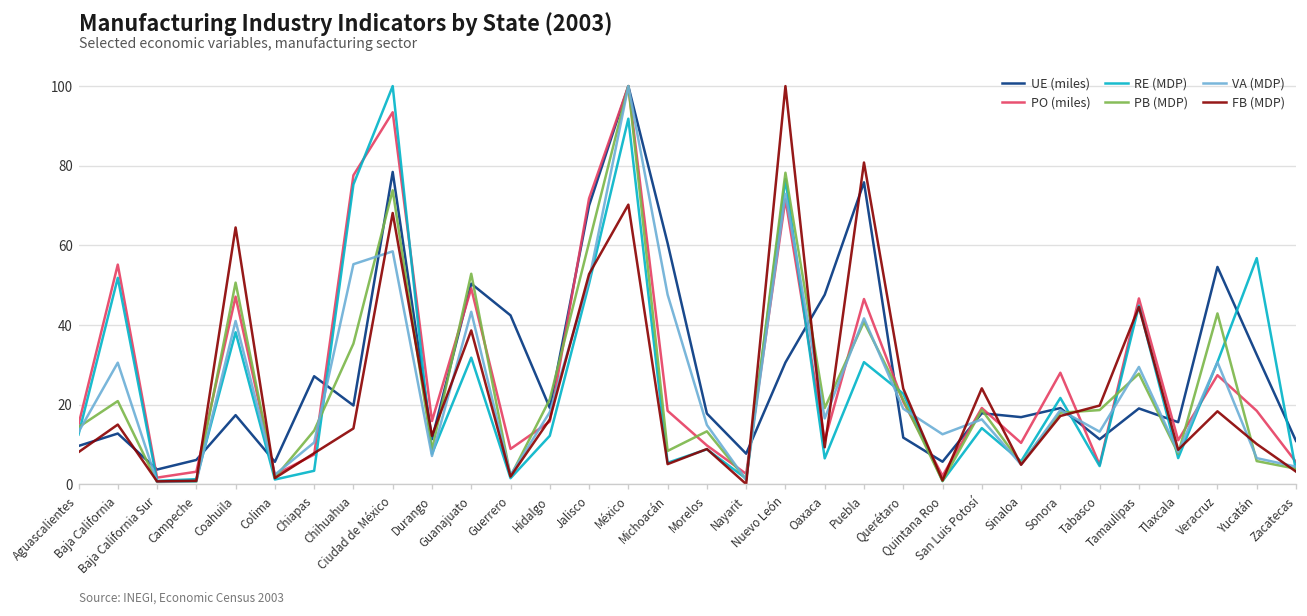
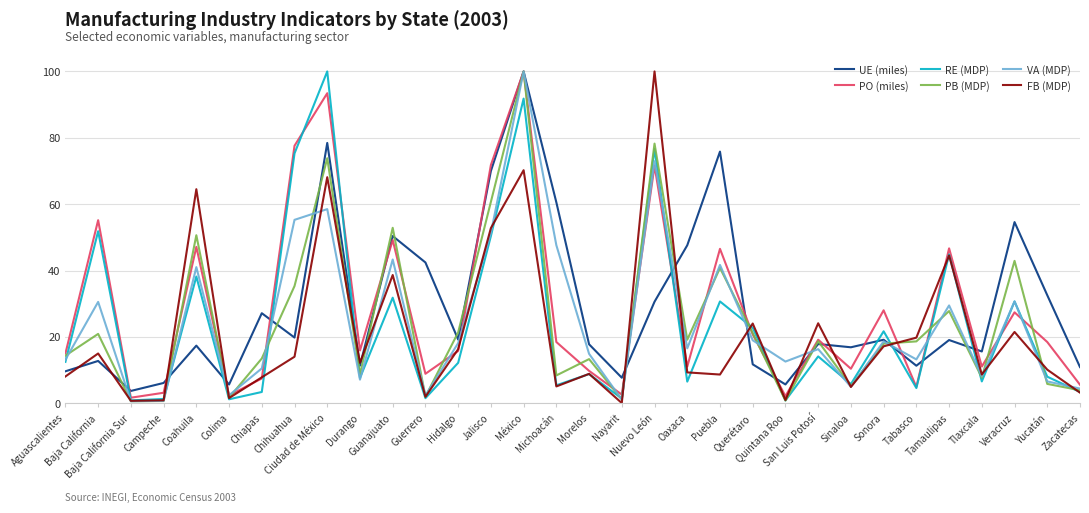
  {
    "UE (miles)": {
      "Aguascalientes": 10,
      "Baja California": 13,
      "Baja California Sur": 4,
      "Campeche": 6,
      "Coahuila": 17,
      "Colima": 6,
      "Chiapas": 27,
      "Chihuahua": 20,
      "Ciudad de México": 78,
      "Durango": 11,
      "Guanajuato": 50,
      "Guerrero": 42,
      "Hidalgo": 19,
      "Jalisco": 70,
      "Michoacán": 61,
      "Morelos": 18,
      "Nayarit": 8,
      "Nuevo León": 31,
      "Oaxaca": 48,
      "Puebla": 76,
      "Querétaro": 12,
      "Quintana Roo": 6,
      "San Luis Potosí": 18,
      "Sinaloa": 17,
      "Tabasco": 11,
      "Tamaulipas": 19,
      "Tlaxcala": 16,
      "Veracruz": 55,
      "Yucatán": 33,
      "Zacatecas": 11
    },
    "PO (miles)": {
      "Baja California": 55,
      "Baja California Sur": 2,
      "Campeche": 3,
      "Coahuila": 47,
      "Chihuahua": 78,
      "Ciudad de México": 93,
      "Durango": 16,
      "Guanajuato": 49,
      "Guerrero": 9,
      "Jalisco": 72,
      "Michoacán": 18,
      "Morelos": 10,
      "Nayarit": 3,
      "Nuevo León": 72,
      "Oaxaca": 11,
      "Puebla": 47,
      "Quintana Roo": 2,
      "Sinaloa": 10,
      "Sonora": 28,
      "Tamaulipas": 47,
      "Tlaxcala": 11,
      "Veracruz": 27,
      "Yucatán": 18,
      "Zacatecas": 6
    },
    "RE (MDP)": {
      "Baja California": 52,
      "Coahuila": 38,
      "Chiapas": 3,
      "Chihuahua": 75,
      "Ciudad de México": 100,
      "Guanajuato": 32,
      "Hidalgo": 12,
      "Jalisco": 50,
      "México": 92,
      "Nuevo León": 77,
      "Oaxaca": 7,
      "Puebla": 31,
      "Querétaro": 23,
      "San Luis Potosí": 14,
      "Sonora": 22,
      "Tlaxcala": 7,
-     "Yucatán": 57
+     "Yucatán": 8
    },
    "PB (MDP)": {
      "Baja California": 21,
      "Coahuila": 51,
      "Chiapas": 14,
      "Chihuahua": 35,
      "Ciudad de México": 74,
      "Durango": 9,
      "Guanajuato": 53,
      "Hidalgo": 21,
      "Jalisco": 61,
      "Michoacán": 8,
      "Morelos": 13,
      "Nuevo León": 78,
      "Oaxaca": 19,
      "Puebla": 41,
      "Tabasco": 19,
      "Tamaulipas": 28,
      "Veracruz": 43
    },
    "VA (MDP)": {
      "Baja California": 31,
      "Coahuila": 41,
      "Chiapas": 11,
      "Chihuahua": 55,
      "Ciudad de México": 59,
      "Guanajuato": 43,
      "Hidalgo": 18,
      "Jalisco": 51,
      "Michoacán": 48,
      "Morelos": 15,
      "Nuevo León": 73,
      "Oaxaca": 17,
      "Puebla": 42,
      "Querétaro": 19,
      "Quintana Roo": 13,
      "San Luis Potosí": 16,
      "Tabasco": 13,
      "Tamaulipas": 30
    },
    "FB (MDP)": {
      "Aguascalientes": 8,
      "Baja California": 15,
      "Coahuila": 65,
      "Chihuahua": 14,
      "Ciudad de México": 68,
      "Durango": 12,
      "Guanajuato": 39,
      "Jalisco": 53,
      "México": 70,
      "Nayarit": 0,
      "Nuevo León": 100,
      "Oaxaca": 9,
-     "Puebla": 81,
+     "Puebla": 9,
      "Querétaro": 24,
      "San Luis Potosí": 24,
      "Sonora": 17,
      "Tabasco": 20,
-     "Veracruz": 18,
+     "Veracruz": 22,
      "Yucatán": 10
    }
  }
